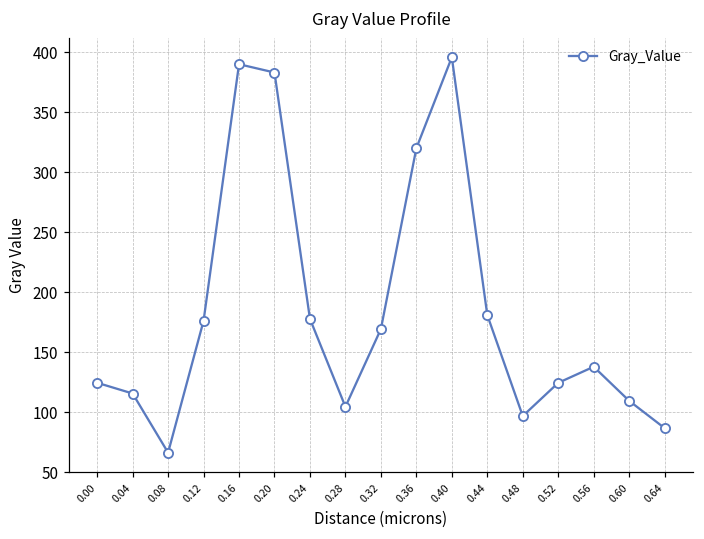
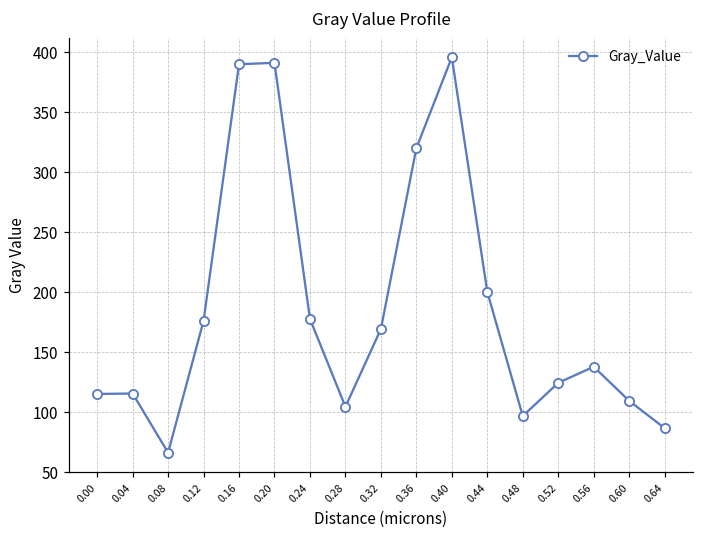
  {
-   "0.00": 125,
+   "0.00": 115,
    "0.04": 116,
    "0.08": 66,
    "0.12": 176,
    "0.16": 390,
-   "0.20": 383,
+   "0.20": 391,
    "0.24": 178,
    "0.28": 104,
    "0.32": 169,
    "0.36": 320,
    "0.40": 396,
-   "0.44": 181,
+   "0.44": 200,
    "0.48": 97,
    "0.52": 124,
    "0.56": 138,
    "0.60": 109,
    "0.64": 87
  }
